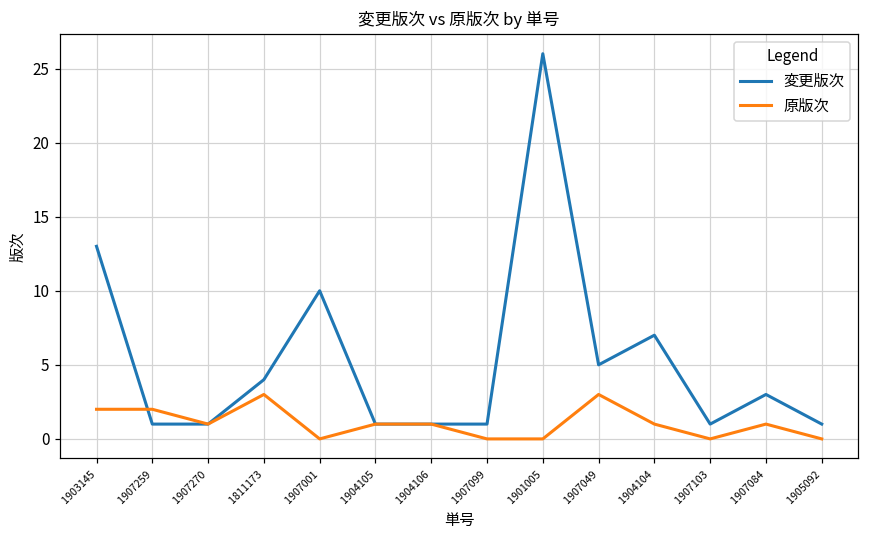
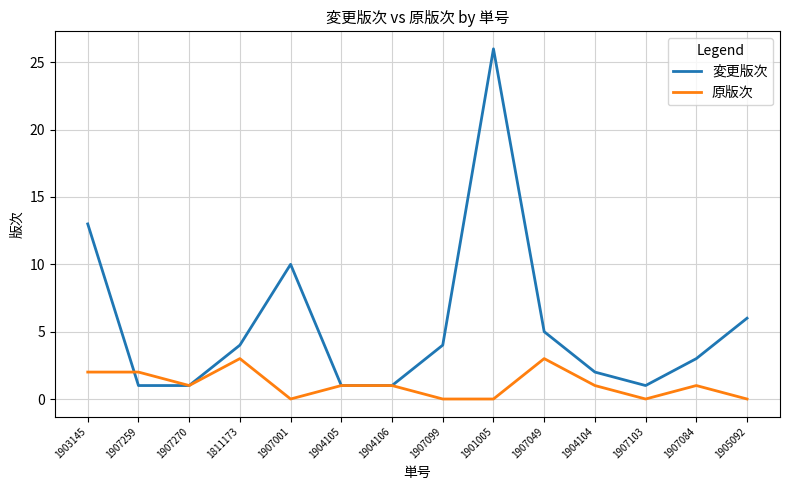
  {
    "変更版次": {
      "1903145": 13,
      "1907259": 1,
      "1811173": 4,
      "1907001": 10,
-     "1907099": 1,
+     "1907099": 4,
      "1901005": 26,
      "1907049": 5,
-     "1904104": 7,
+     "1904104": 2,
      "1907103": 1,
      "1907084": 3,
-     "1905092": 1
+     "1905092": 6
    },
    "原版次": {
      "1903145": 2,
      "1907259": 2,
      "1811173": 3,
      "1907001": 0,
      "1907099": 0,
      "1901005": 0,
      "1907049": 3,
      "1904104": 1,
      "1907103": 0,
      "1907084": 1,
      "1905092": 0
    }
  }
